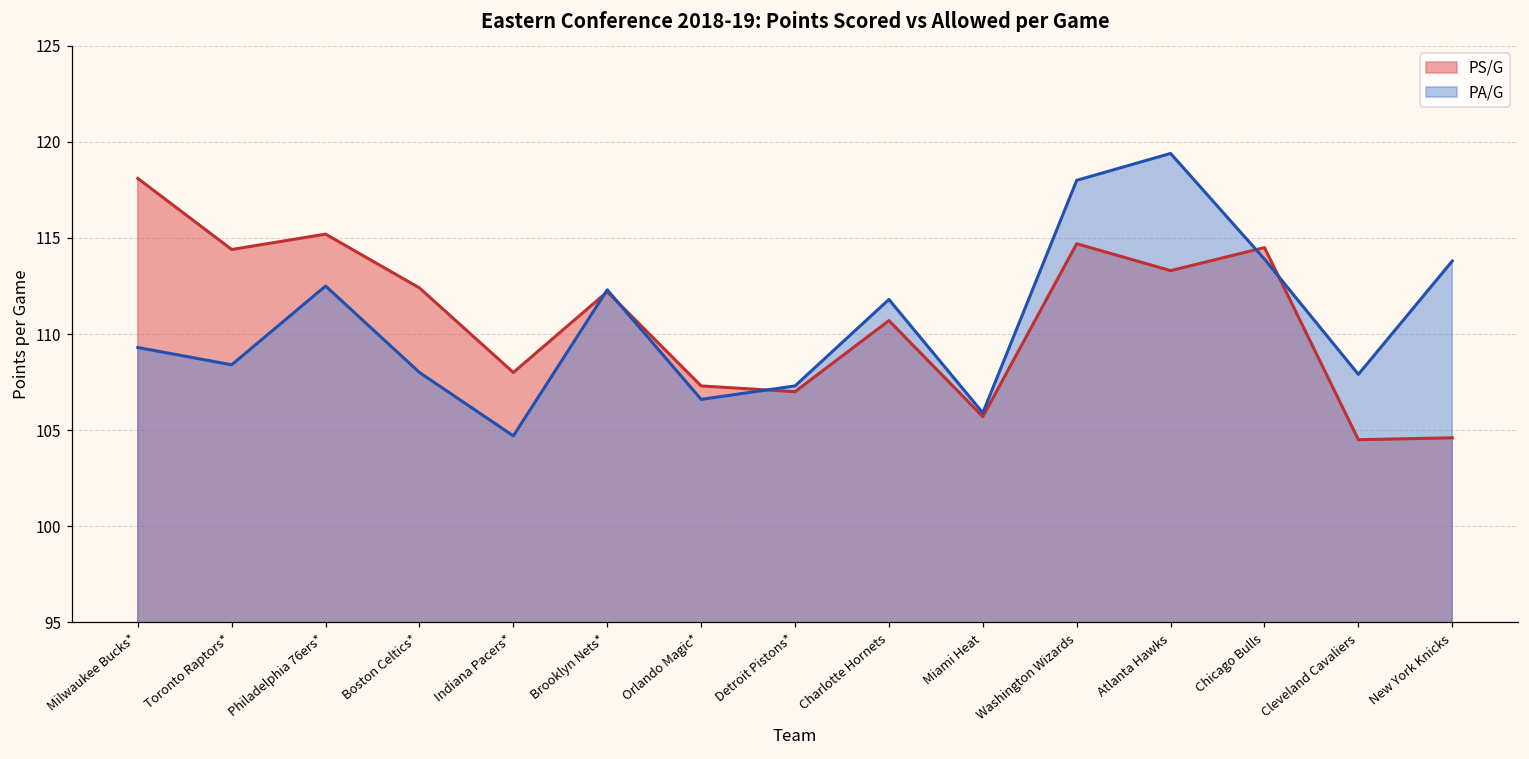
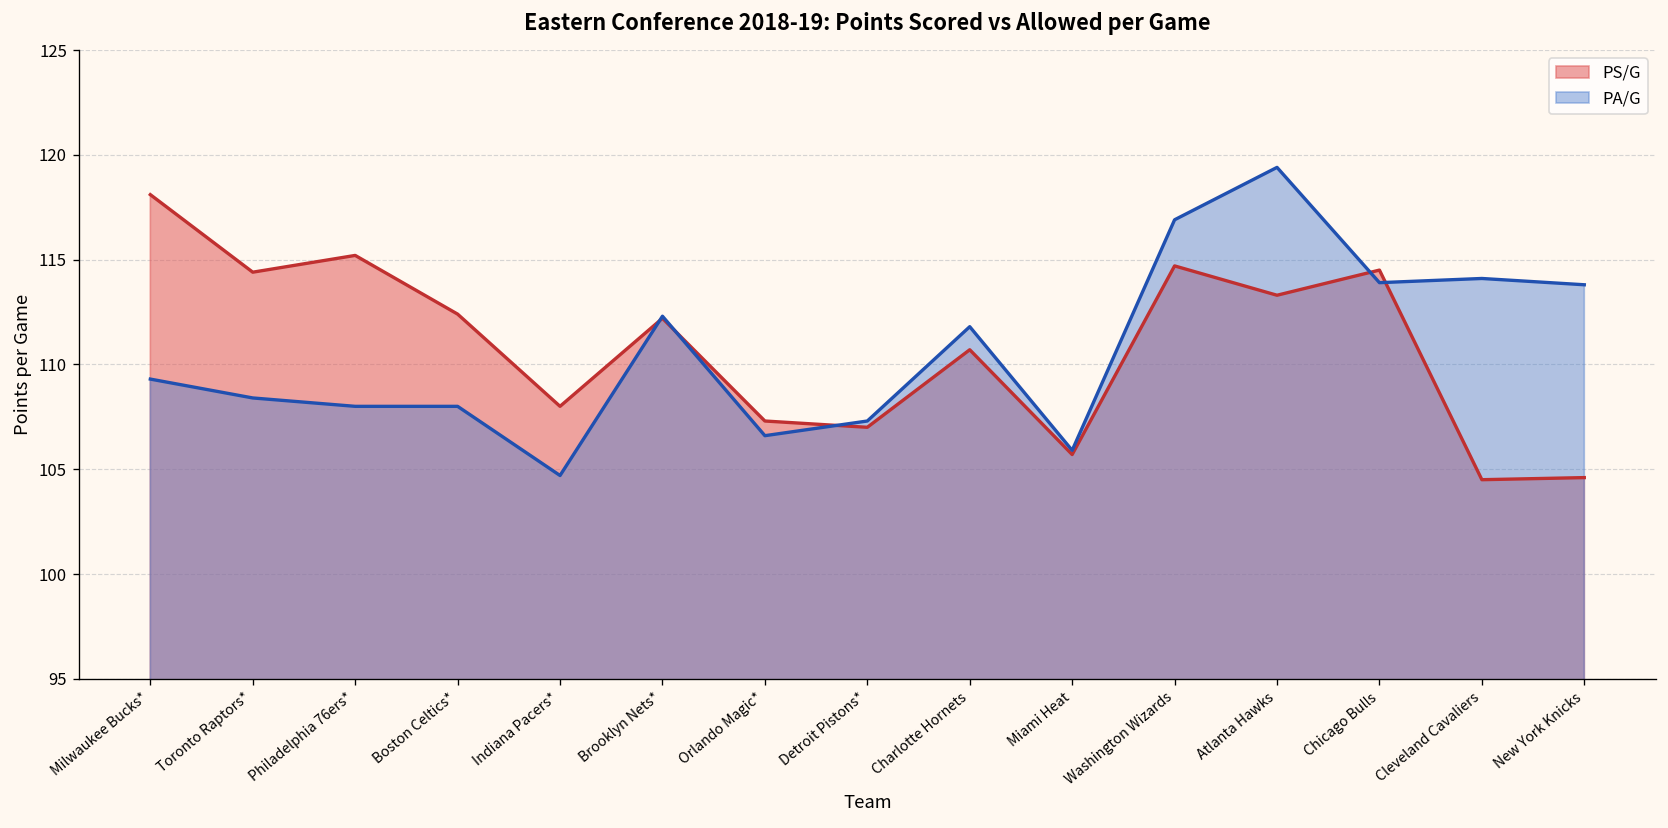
  {
    "PS/G": {
      "Milwaukee Bucks*": 118.1,
      "Toronto Raptors*": 114.4,
      "Philadelphia 76ers*": 115.2,
      "Boston Celtics*": 112.4,
      "Indiana Pacers*": 108.0,
      "Orlando Magic*": 107.3,
      "Detroit Pistons*": 107.0,
      "Charlotte Hornets": 110.7,
      "Miami Heat": 105.7,
      "Washington Wizards": 114.7,
      "Atlanta Hawks": 113.3,
      "Chicago Bulls": 114.5,
      "Cleveland Cavaliers": 104.5,
      "New York Knicks": 104.6
    },
    "PA/G": {
      "Milwaukee Bucks*": 109.3,
      "Toronto Raptors*": 108.4,
-     "Philadelphia 76ers*": 112.5,
+     "Philadelphia 76ers*": 108.0,
      "Boston Celtics*": 108.0,
      "Indiana Pacers*": 104.7,
      "Orlando Magic*": 106.6,
      "Detroit Pistons*": 107.3,
      "Charlotte Hornets": 111.8,
      "Miami Heat": 105.9,
-     "Washington Wizards": 118.0,
+     "Washington Wizards": 116.9,
      "Atlanta Hawks": 119.4,
      "Chicago Bulls": 113.9,
-     "Cleveland Cavaliers": 107.9,
+     "Cleveland Cavaliers": 114.1,
      "New York Knicks": 113.8
    }
  }
